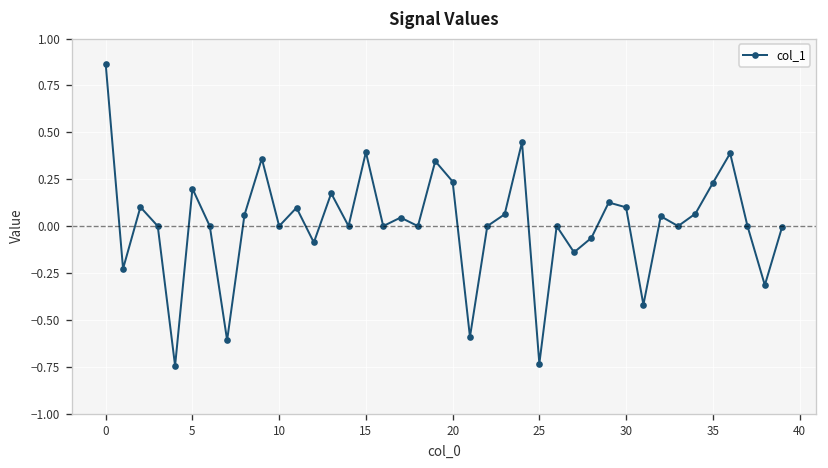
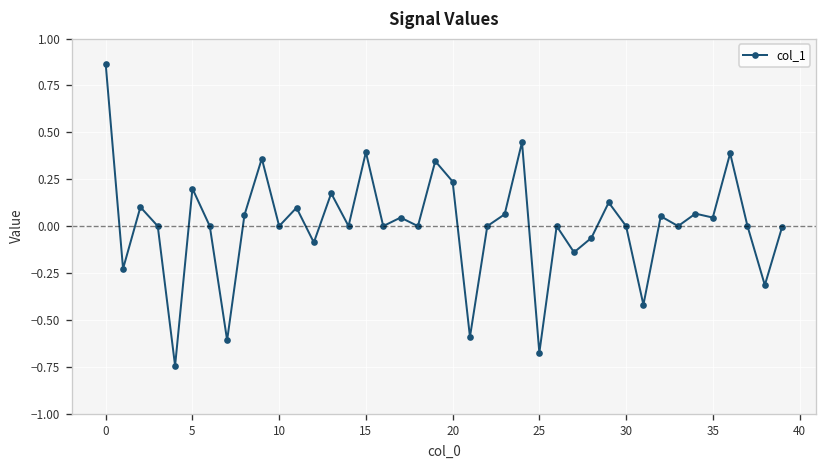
  {
    "0": 0.86,
    "5": 0.20,
    "10": 0.00,
    "15": 0.39,
    "20": 0.24,
-   "25": -0.73,
-   "30": 0.1,
-   "35": 0.23
+   "25": -0.67,
+   "30": 0.0,
+   "35": 0.05
  }
